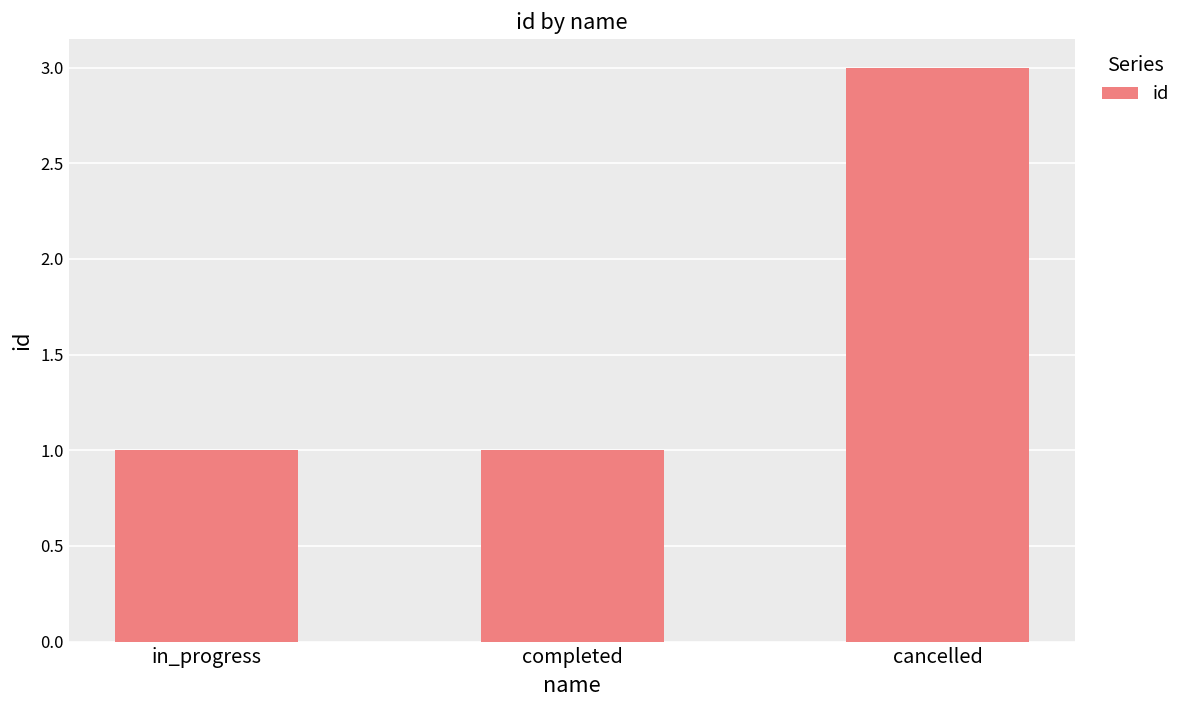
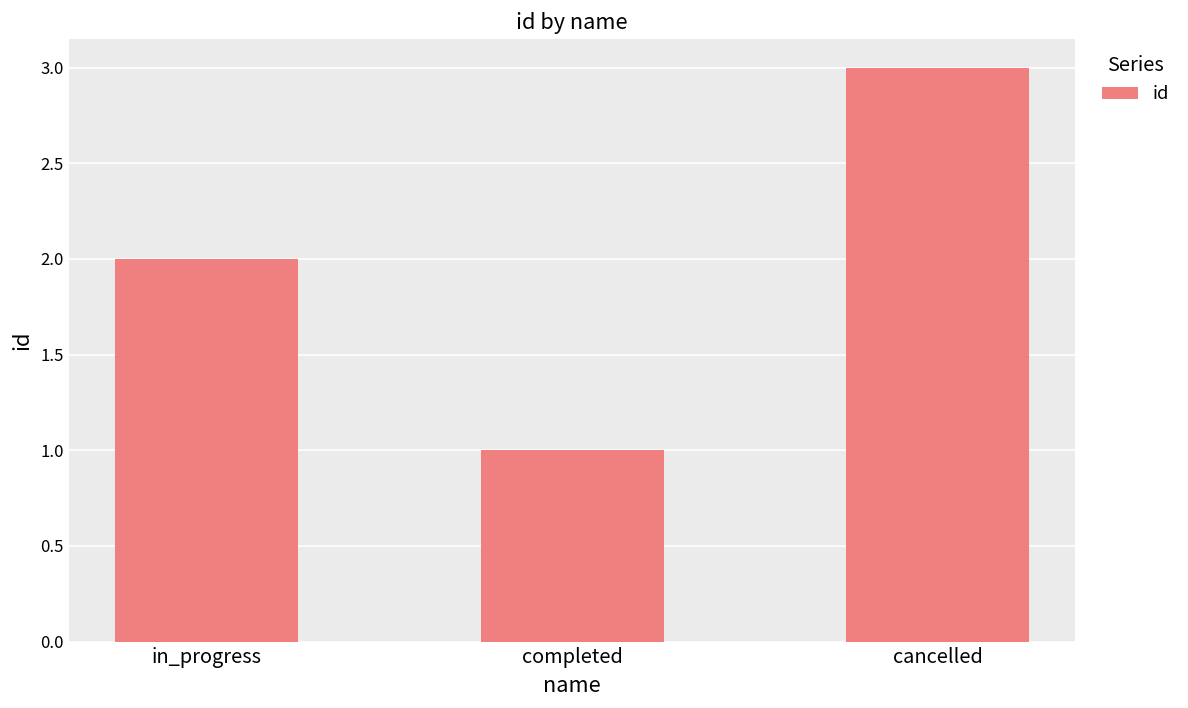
  {
-   "in_progress": 1,
+   "in_progress": 2,
    "completed": 1,
    "cancelled": 3
  }
